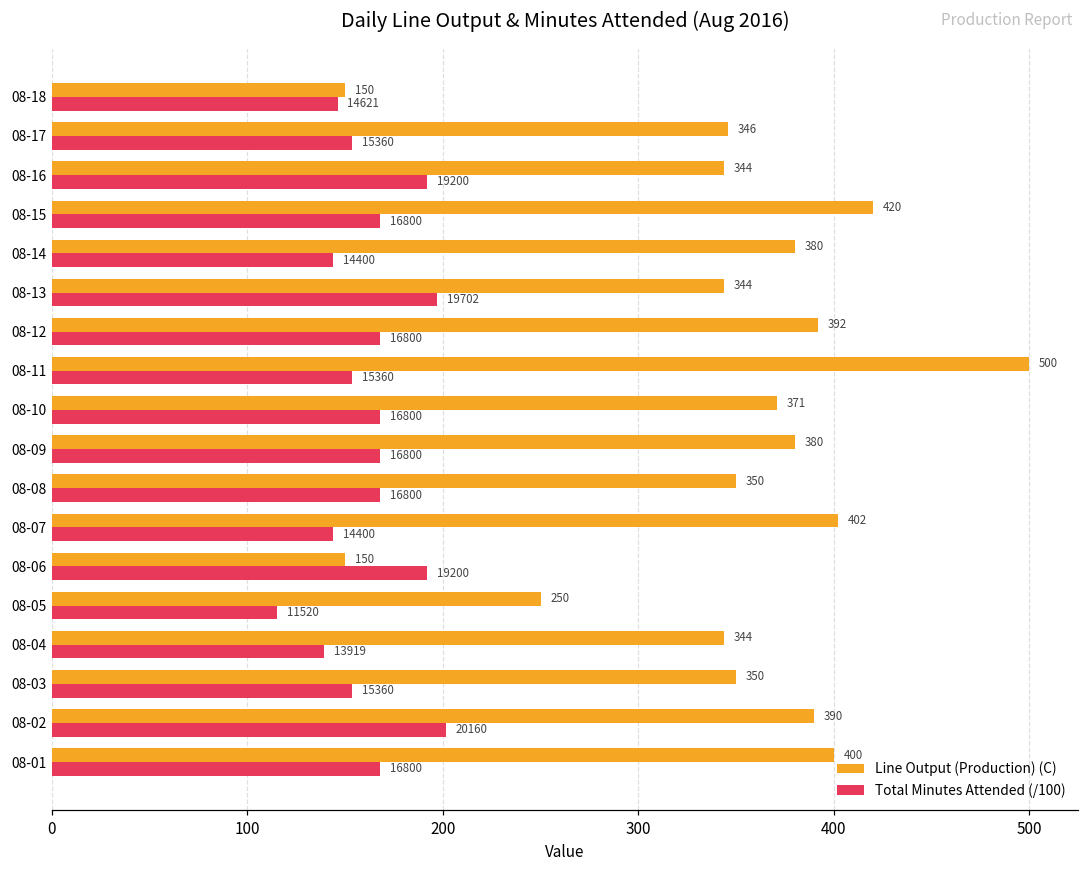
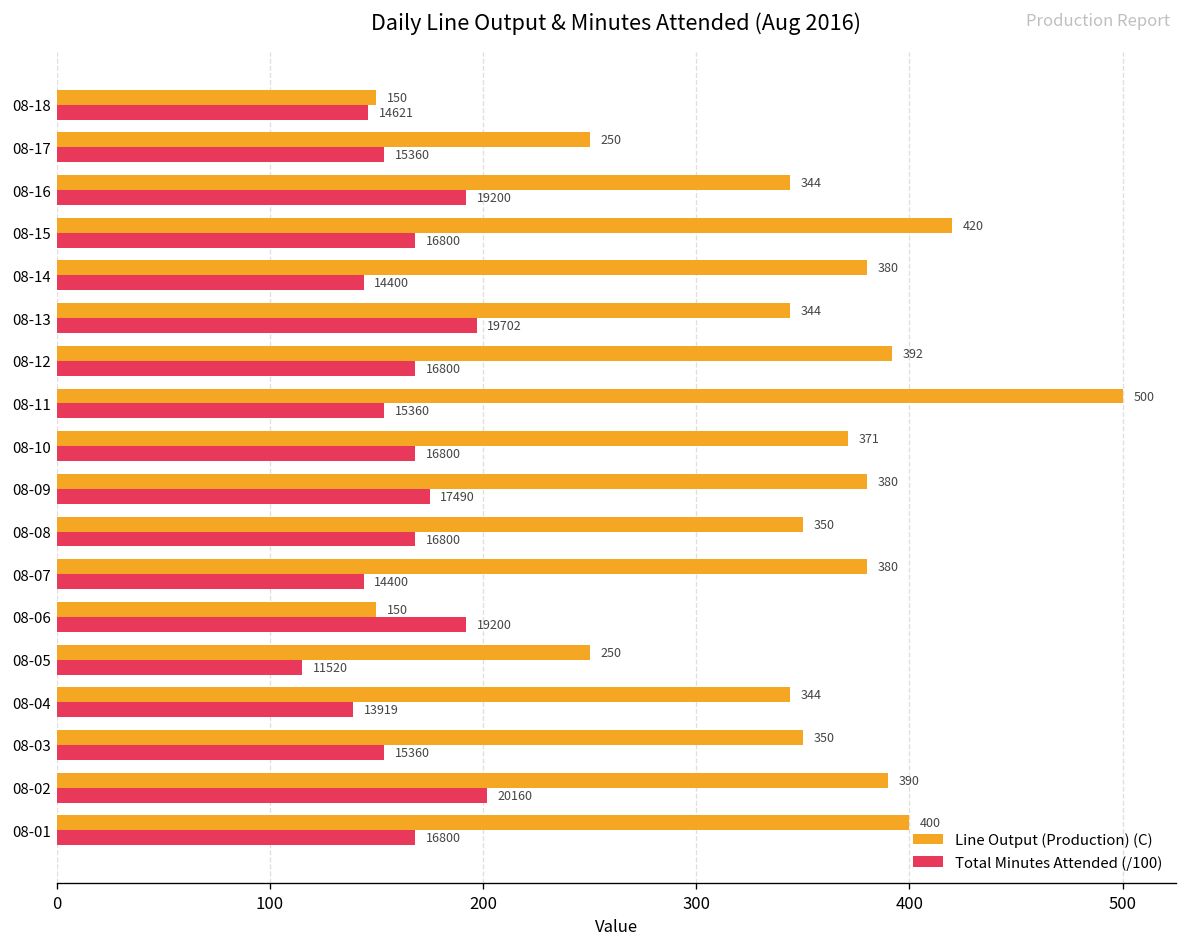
  {
    "Line Output (Production) (C)": {
      "08-18": 150,
-     "08-17": 346,
+     "08-17": 250,
      "08-16": 344,
      "08-15": 420,
      "08-14": 380,
      "08-13": 344,
      "08-12": 392,
      "08-11": 500,
      "08-10": 371,
      "08-09": 380,
      "08-08": 350,
-     "08-07": 402,
+     "08-07": 380,
      "08-06": 150,
      "08-05": 250,
      "08-04": 344,
      "08-03": 350,
      "08-02": 390,
      "08-01": 400
    },
    "Total Minutes Attended (/100)": {
-     "08-09": 16800
+     "08-09": 17490
    }
  }
